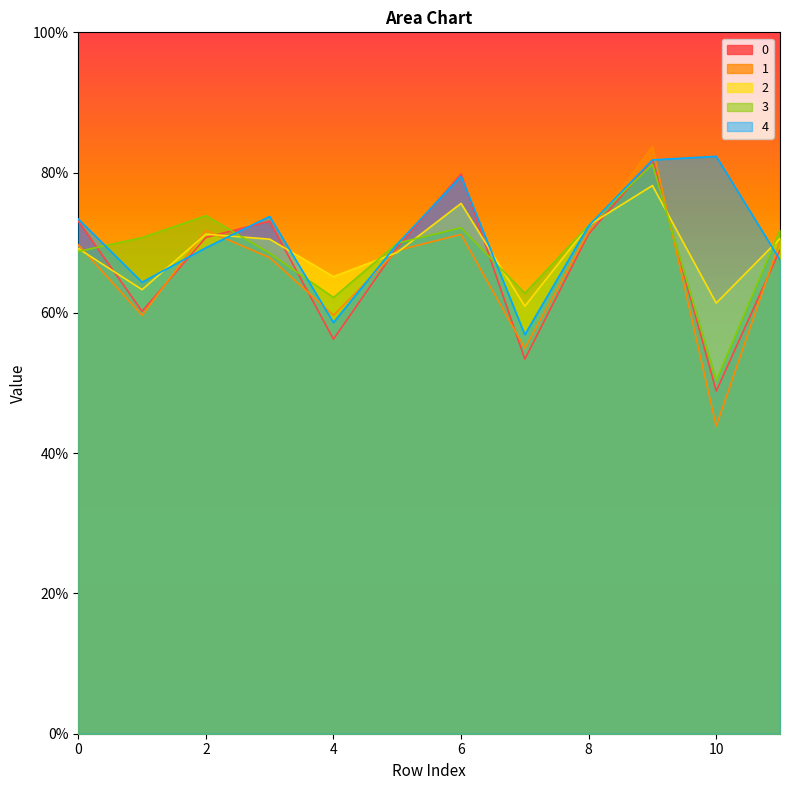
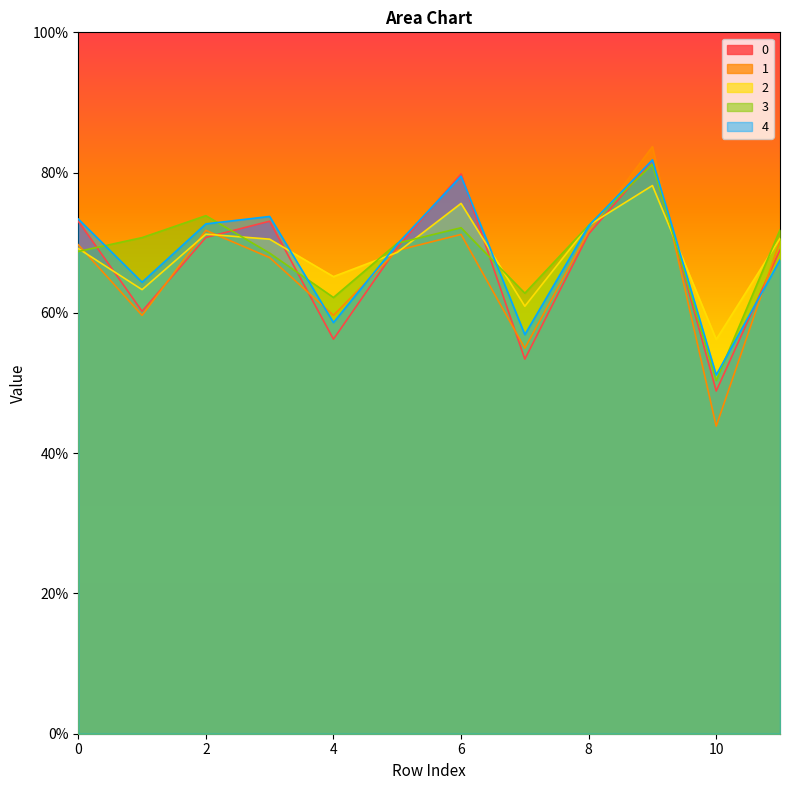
  {
    "0": {
      "2": "71%",
      "4": "56%",
      "10": "49%"
    },
    "1": {
      "0": "70%",
      "2": "72%",
      "4": "60%",
      "6": "71%",
      "10": "44%"
    },
    "2": {
      "0": "69%",
      "2": "71%",
      "4": "65%",
      "6": "76%",
-     "10": "61%"
+     "10": "56%"
    },
    "3": {
      "0": "69%",
      "2": "74%",
      "4": "62%",
      "6": "72%",
      "10": "50%"
    },
    "4": {
-     "2": "69%",
+     "2": "73%",
      "4": "59%",
-     "10": "82%"
+     "10": "51%"
    }
  }
